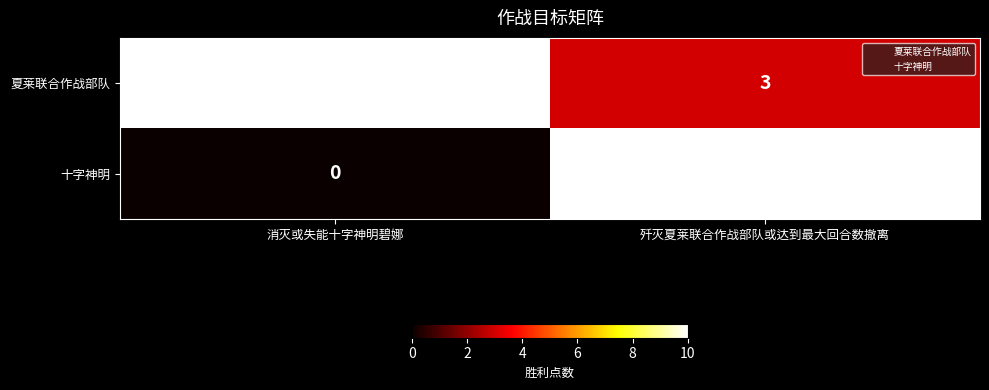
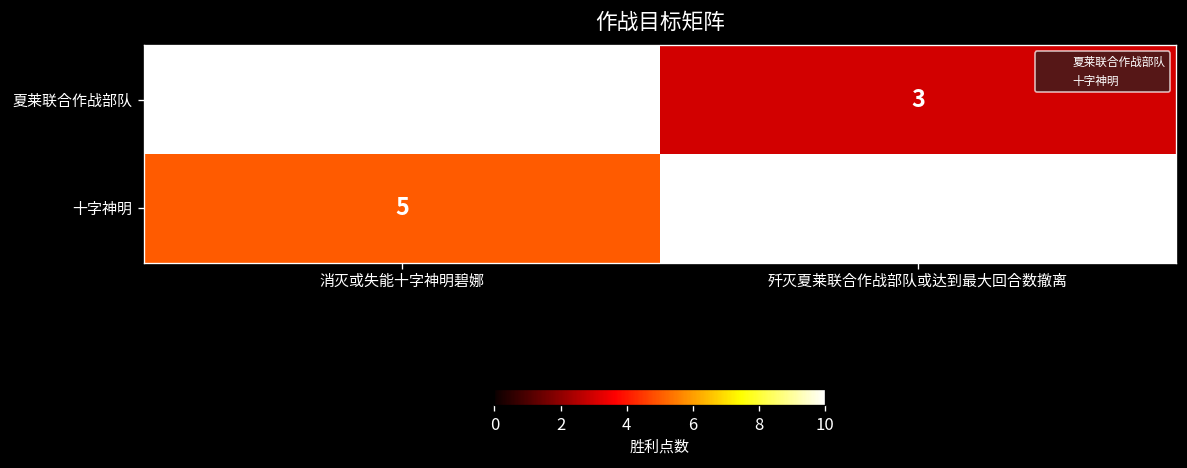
  {
    "夏莱联合作战部队": {
      "歼灭夏莱联合作战部队或达到最大回合数撤离": 3
    },
    "十字神明": {
-     "消灭或失能十字神明碧娜": 0
+     "消灭或失能十字神明碧娜": 5
    }
  }
